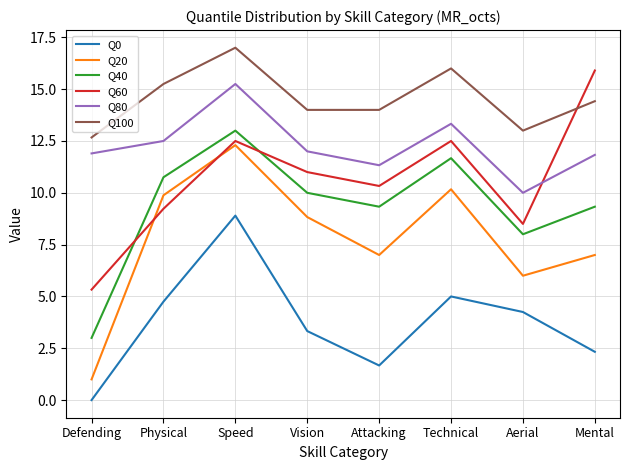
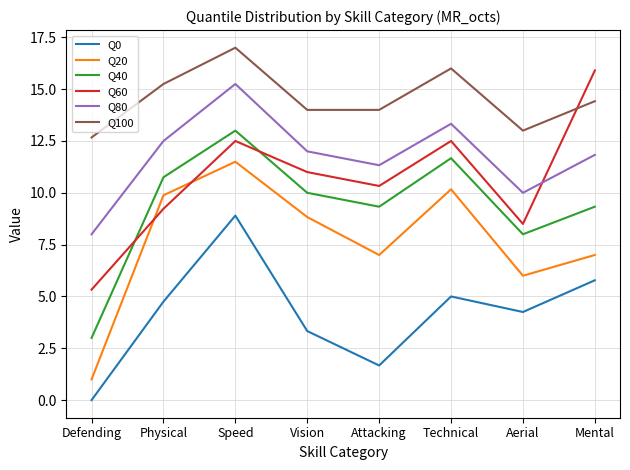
  {
    "Q0": {
      "Defending": 0.0,
      "Physical": 4.8,
      "Speed": 8.9,
      "Vision": 3.3,
      "Attacking": 1.7,
      "Technical": 5.0,
      "Aerial": 4.3,
-     "Mental": 2.3
+     "Mental": 5.8
    },
    "Q20": {
      "Defending": 1.0,
      "Physical": 9.9,
-     "Speed": 12.3,
+     "Speed": 11.5,
      "Vision": 8.8,
      "Attacking": 7.0,
      "Technical": 10.2,
      "Aerial": 6.0,
      "Mental": 7.0
    },
    "Q40": {
      "Defending": 3.0,
      "Physical": 10.8,
      "Speed": 13.0,
      "Vision": 10.0,
      "Attacking": 9.3,
      "Technical": 11.7,
      "Aerial": 8.0,
      "Mental": 9.3
    },
    "Q60": {
      "Defending": 5.3,
      "Physical": 9.2,
      "Speed": 12.5,
      "Vision": 11.0,
      "Attacking": 10.3,
      "Technical": 12.5,
      "Aerial": 8.5,
      "Mental": 15.9
    },
    "Q80": {
-     "Defending": 11.9,
+     "Defending": 8.0,
      "Physical": 12.5,
      "Speed": 15.3,
      "Vision": 12.0,
      "Attacking": 11.3,
      "Technical": 13.3,
      "Aerial": 10.0,
      "Mental": 11.8
    },
    "Q100": {
      "Defending": 12.7,
      "Physical": 15.3,
      "Speed": 17.0,
      "Vision": 14.0,
      "Attacking": 14.0,
      "Technical": 16.0,
      "Aerial": 13.0,
      "Mental": 14.4
    }
  }
